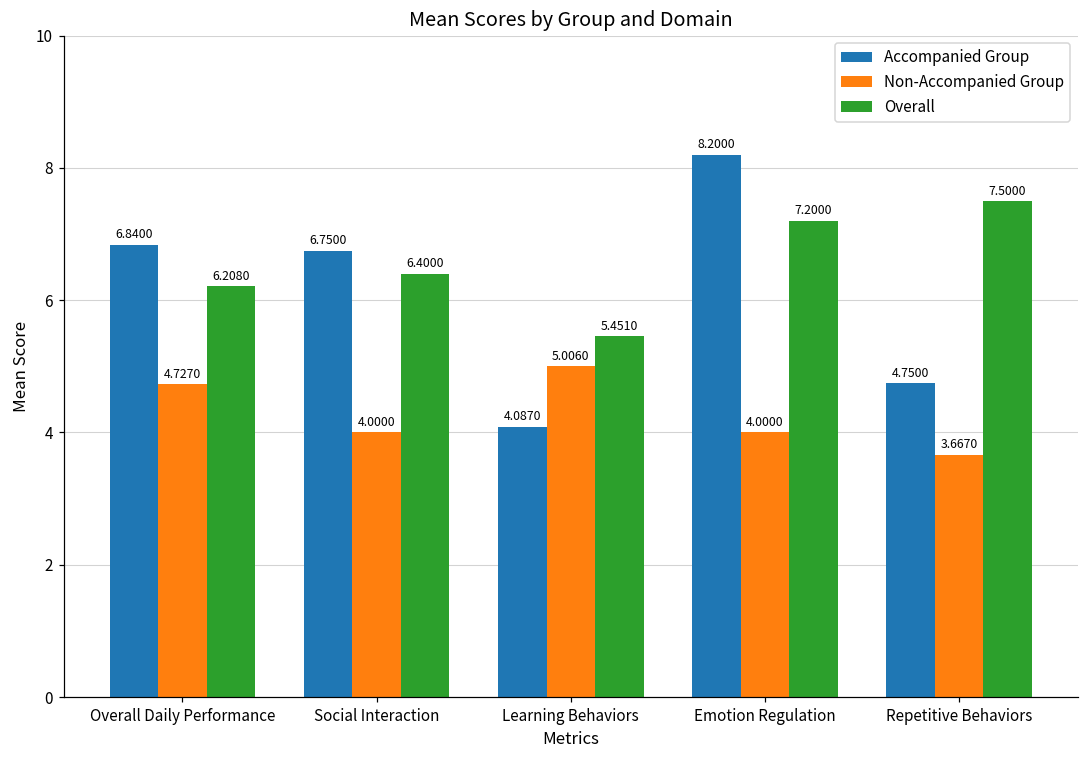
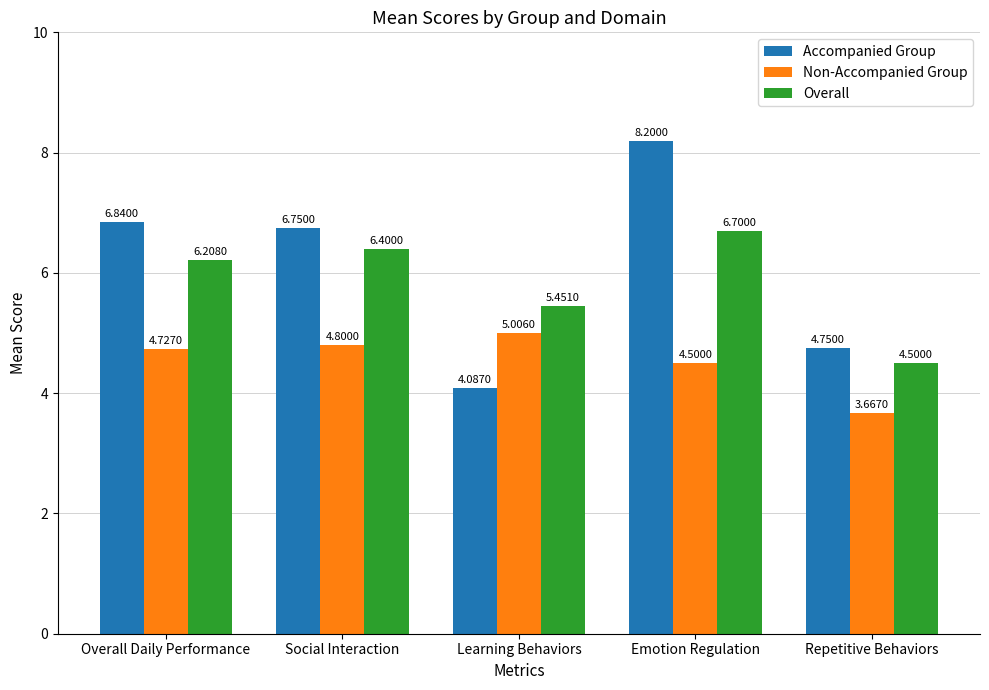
  {
    "Accompanied Group": {
      "Overall Daily Performance": 6.8400,
      "Social Interaction": 6.7500,
      "Learning Behaviors": 4.0870,
      "Emotion Regulation": 8.2000,
      "Repetitive Behaviors": 4.7500
    },
    "Non-Accompanied Group": {
      "Overall Daily Performance": 4.7270,
-     "Social Interaction": 4.0000,
+     "Social Interaction": 4.8000,
      "Learning Behaviors": 5.0060,
-     "Emotion Regulation": 4.0000,
+     "Emotion Regulation": 4.5000,
      "Repetitive Behaviors": 3.6670
    },
    "Overall": {
      "Overall Daily Performance": 6.2080,
      "Social Interaction": 6.4000,
      "Learning Behaviors": 5.4510,
-     "Emotion Regulation": 7.2000,
-     "Repetitive Behaviors": 7.5000
+     "Emotion Regulation": 6.7000,
+     "Repetitive Behaviors": 4.5000
    }
  }
